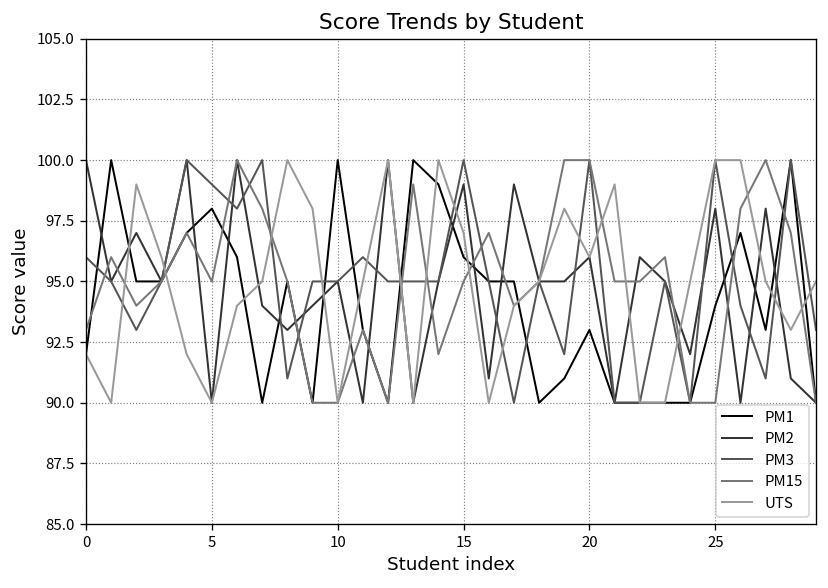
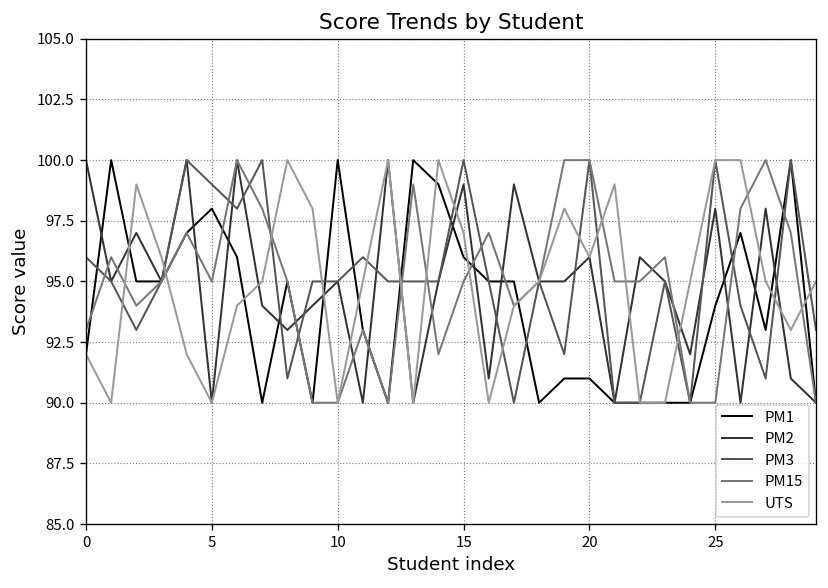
  {
    "PM1": {
      "5": 98,
      "10": 100,
      "15": 96,
-     "20": 93,
+     "20": 91,
      "25": 94
    }
  }
